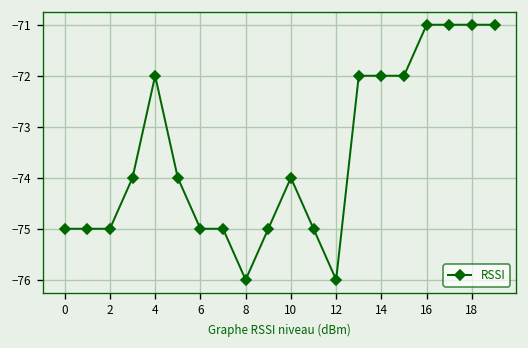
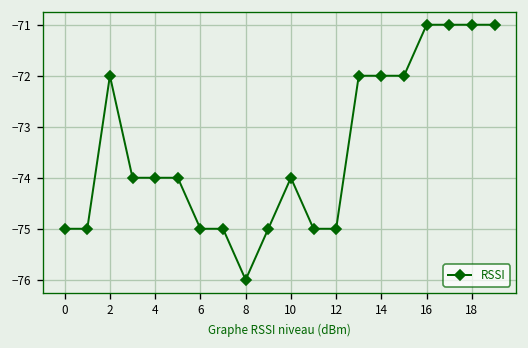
  {
    "0": -75,
-   "2": -75,
-   "4": -72,
+   "2": -72,
+   "4": -74,
    "6": -75,
    "8": -76,
    "10": -74,
-   "12": -76,
+   "12": -75,
    "14": -72,
    "16": -71,
    "18": -71
  }
